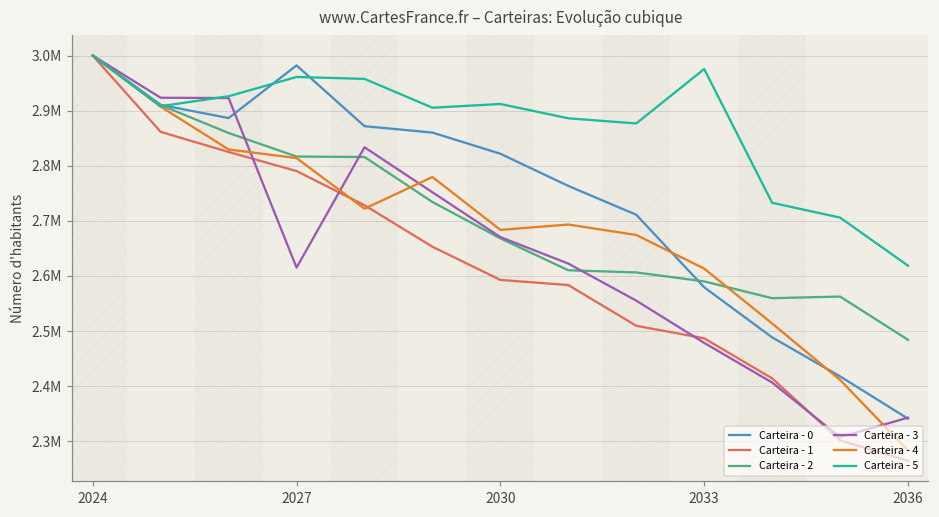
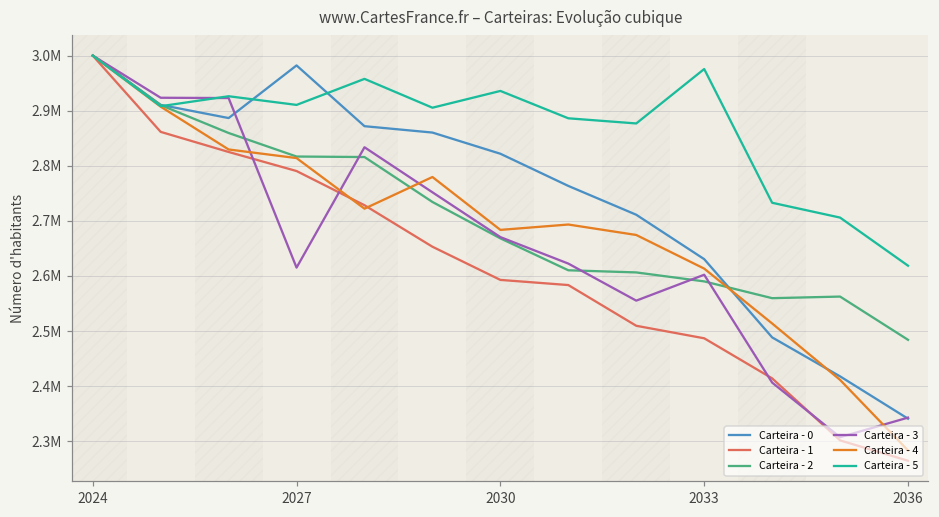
  {
    "Carteira - 0": {
      "2027": 2980000,
      "2030": 2820000,
-     "2033": 2580000
+     "2033": 2630000
    },
    "Carteira - 2": {
      "2033": 2590000,
      "2036": 2480000
    },
    "Carteira - 3": {
      "2027": 2620000,
-     "2033": 2480000
+     "2033": 2600000
    },
    "Carteira - 5": {
-     "2027": 2960000,
-     "2030": 2910000,
+     "2027": 2910000,
+     "2030": 2940000,
      "2033": 2980000,
      "2036": 2620000
    }
  }
